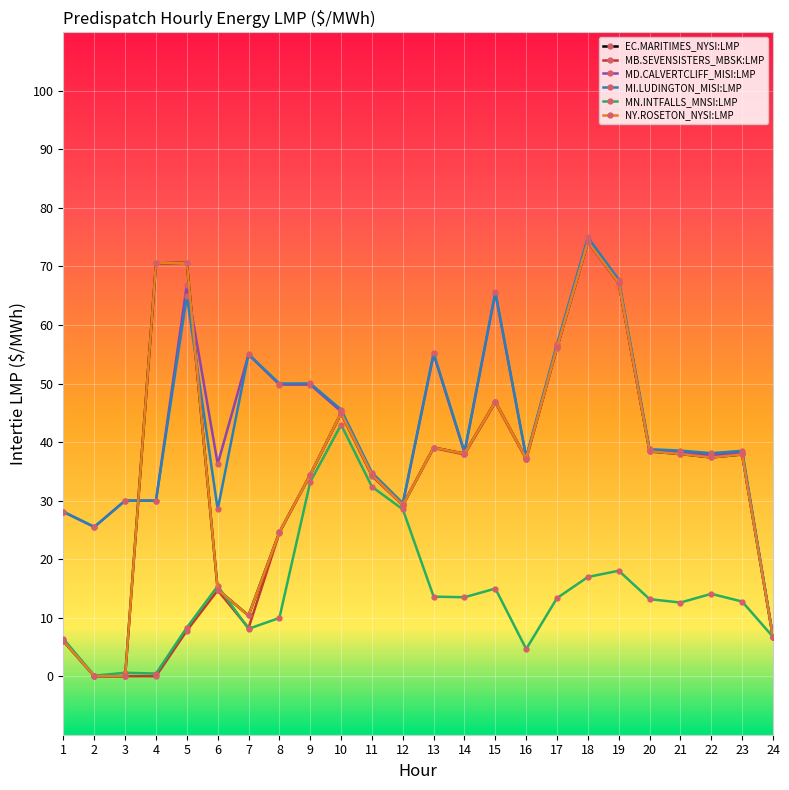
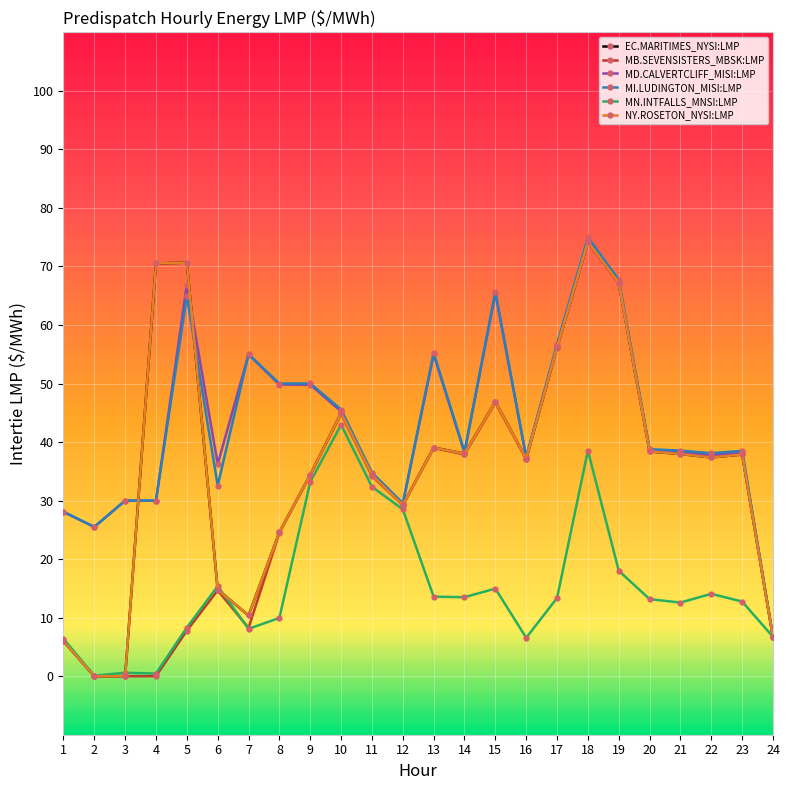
  {
    "NY.ROSETON_NYSI:LMP": {
      "4": 71,
      "5": 71,
      "7": 10
    },
    "MB.SEVENSISTERS_MBSK:LMP": {
      "4": 0,
      "5": 8
    },
    "MD.CALVERTCLIFF_MISI:LMP": {
      "5": 67,
      "6": 36
    },
    "MI.LUDINGTON_MISI:LMP": {
      "5": 65,
-     "6": 28,
+     "6": 33,
      "18": 75
    },
    "MN.INTFALLS_MNSI:LMP": {
      "3": 1,
      "4": 0,
      "5": 8,
      "6": 15,
      "8": 10,
      "9": 33,
      "10": 43,
      "11": 32,
      "12": 29,
      "13": 14,
      "14": 13,
      "15": 15,
-     "16": 5,
+     "16": 7,
      "17": 13,
-     "18": 17,
+     "18": 39,
      "19": 18,
      "20": 13,
      "21": 13,
      "22": 14,
      "23": 13
    }
  }
